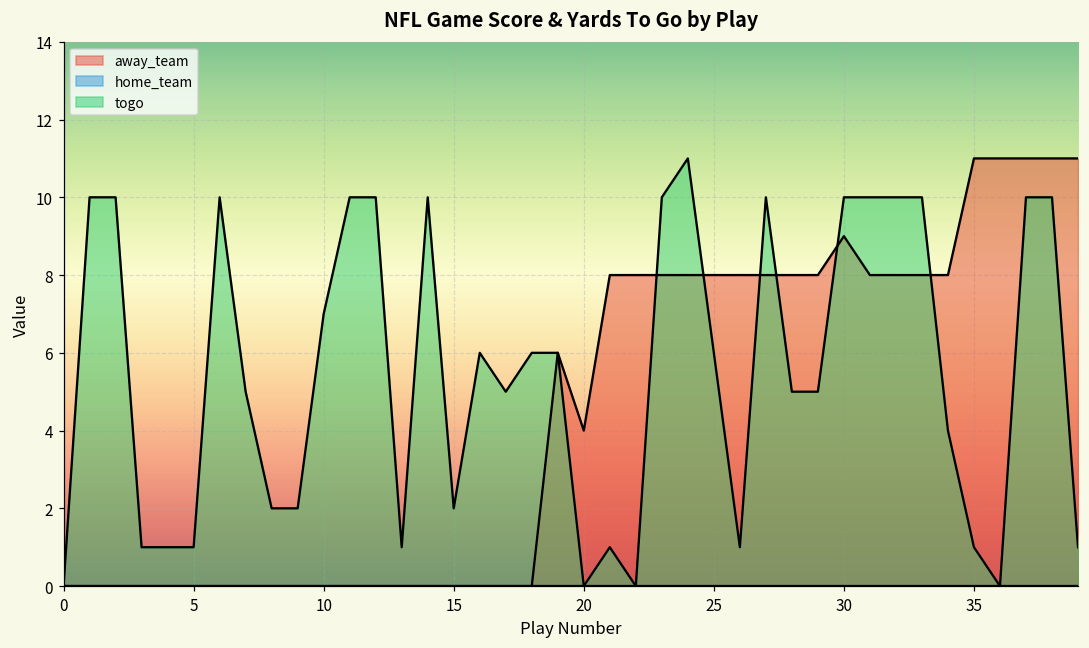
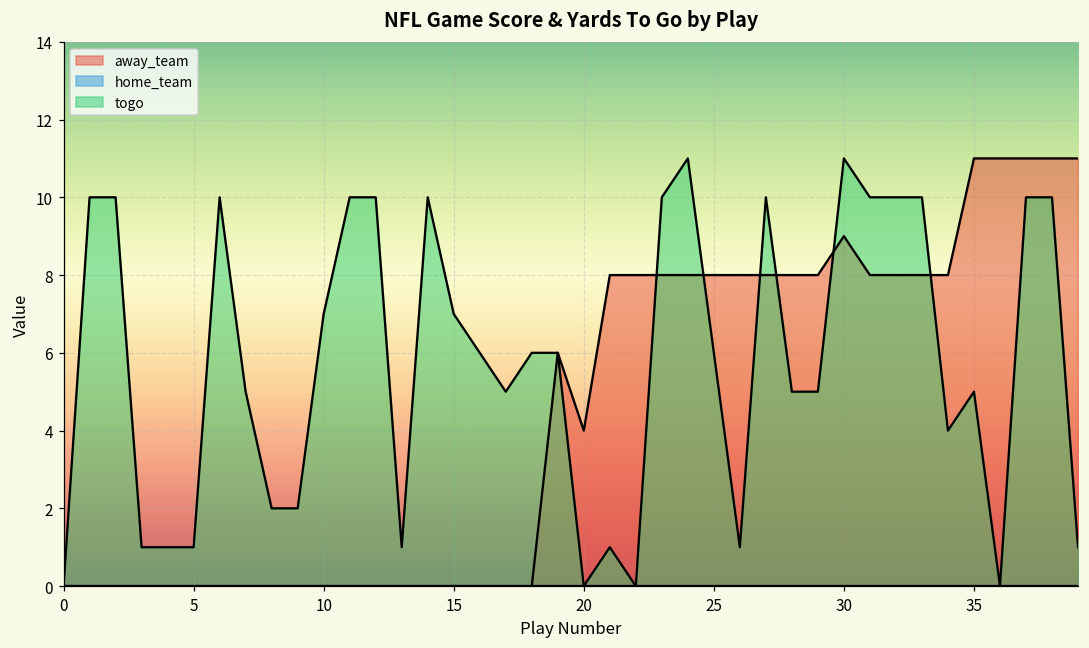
  {
    "away_team": {
      "20": 4,
      "25": 8,
      "30": 9,
      "35": 11
    },
    "home_team": {
      "25": 0,
      "30": 0,
      "35": 0
    },
    "togo": {
      "5": 1,
      "10": 7,
-     "15": 2,
+     "15": 7,
      "25": 6,
-     "30": 10,
-     "35": 1
+     "30": 11,
+     "35": 5
    }
  }
